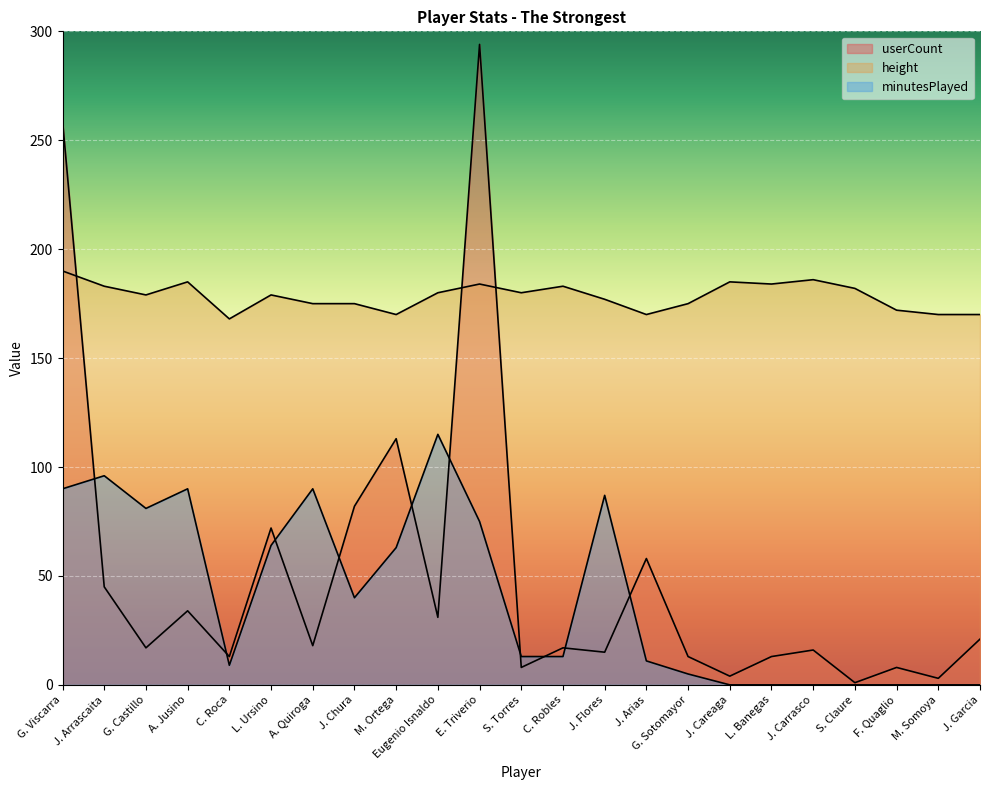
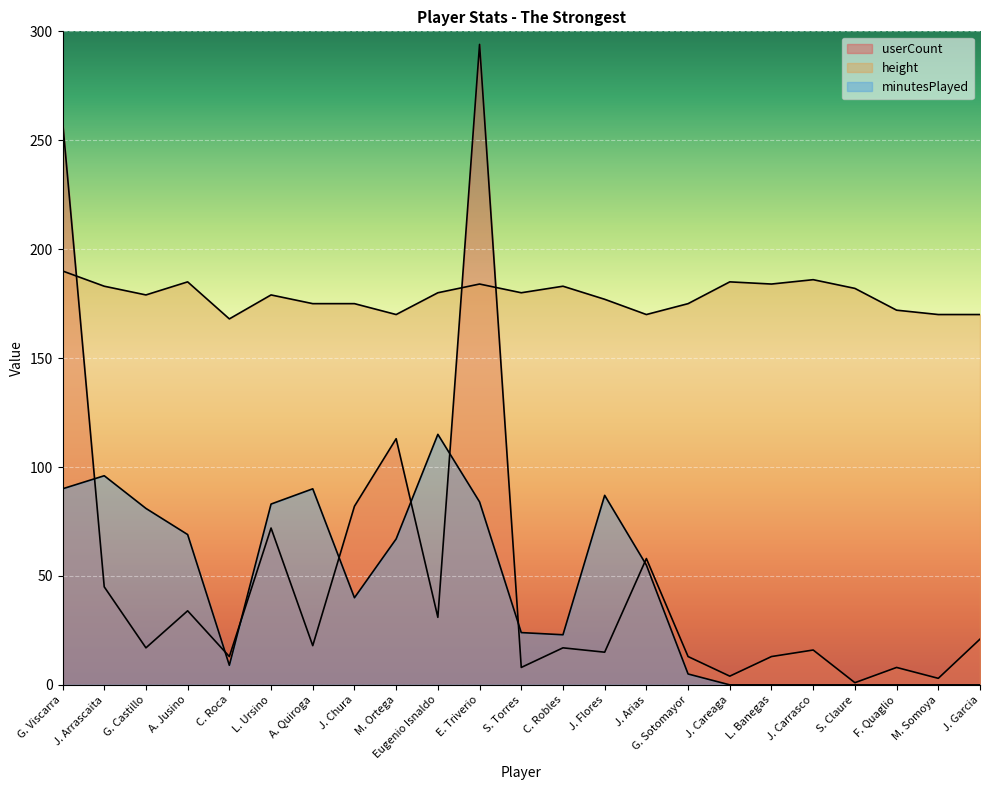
  {
    "minutesPlayed": {
      "G. Viscarra": 90,
      "J. Arrascaita": 96,
      "G. Castillo": 81,
-     "A. Jusino": 90,
+     "A. Jusino": 69,
      "C. Roca": 9,
-     "L. Ursino": 64,
+     "L. Ursino": 83,
      "A. Quiroga": 90,
      "J. Chura": 40,
-     "M. Ortega": 63,
+     "M. Ortega": 67,
      "Eugenio Isnaldo": 115,
-     "E. Triverio": 75,
-     "S. Torres": 13,
-     "C. Robles": 13,
+     "E. Triverio": 84,
+     "S. Torres": 24,
+     "C. Robles": 23,
      "J. Flores": 87,
-     "J. Arias": 11,
+     "J. Arias": 55,
      "G. Sotomayor": 5,
      "J. Careaga": 0,
      "L. Banegas": 0,
      "J. Carrasco": 0,
      "F. Quaglio": 0,
      "M. Somoya": 0,
      "J. Garcia": 0
    }
  }
